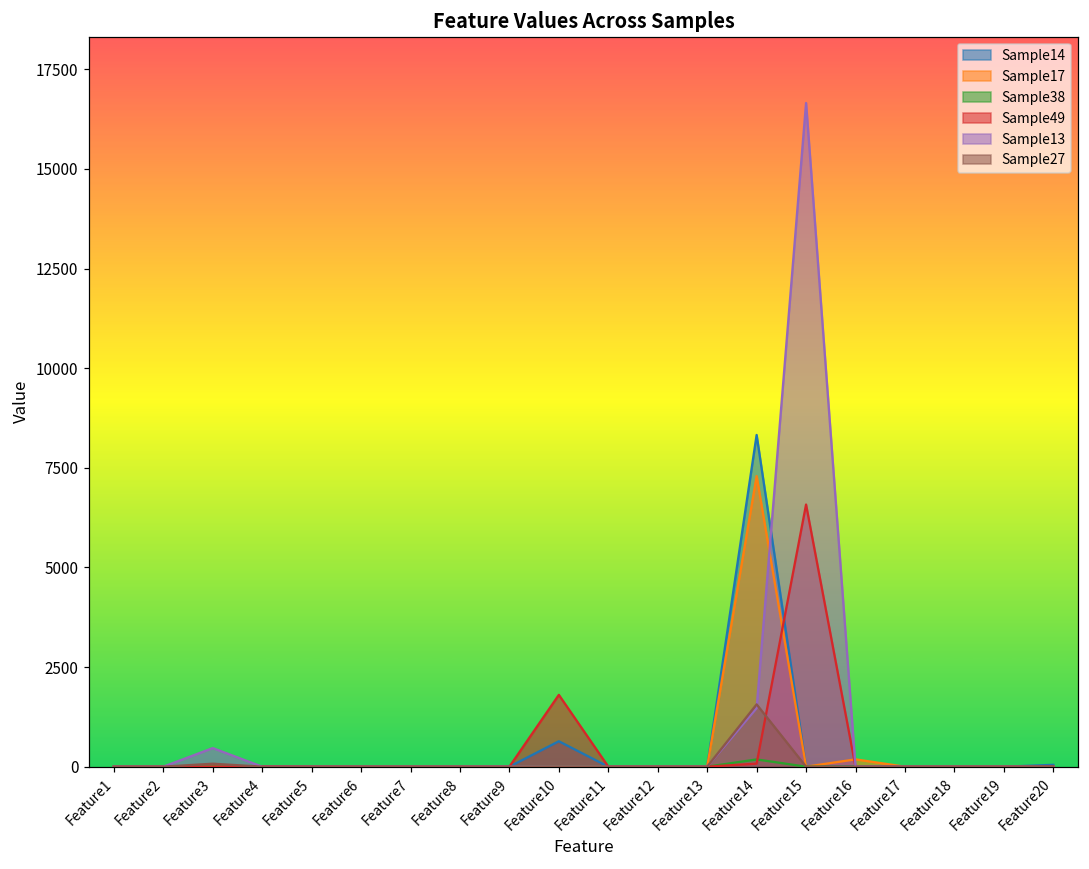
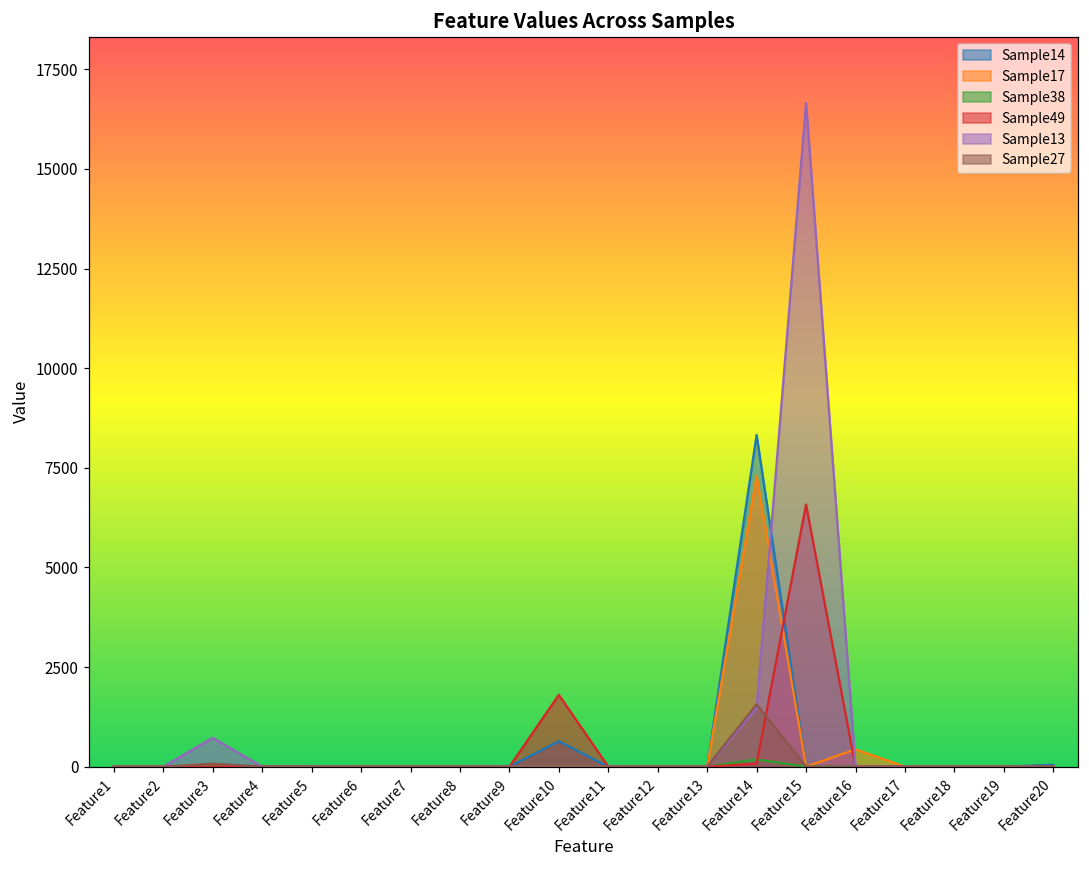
  {
    "Sample14": {
      "Feature10": 600,
      "Feature14": 8300
    },
    "Sample17": {
      "Feature14": 7300,
-     "Feature16": 200
+     "Feature16": 400
    },
    "Sample38": {
      "Feature14": 200
    },
    "Sample49": {
      "Feature10": 1800,
      "Feature14": 100,
      "Feature15": 6600
    },
    "Sample13": {
-     "Feature3": 500,
+     "Feature3": 700,
      "Feature14": 1500,
      "Feature15": 16700
    },
    "Sample27": {
      "Feature3": 100,
      "Feature14": 1600
    }
  }
